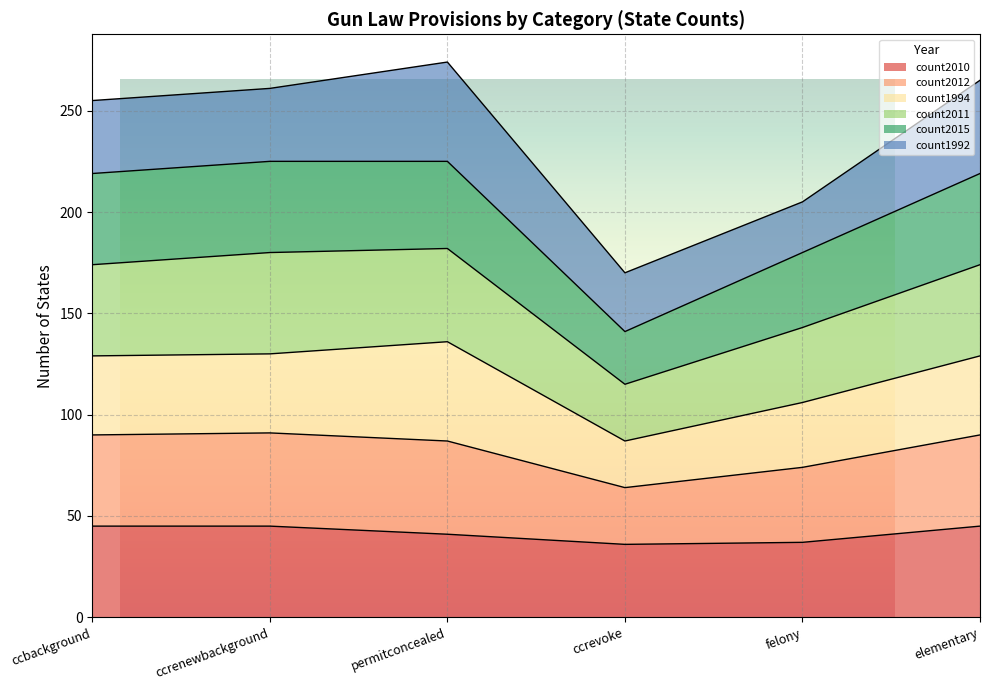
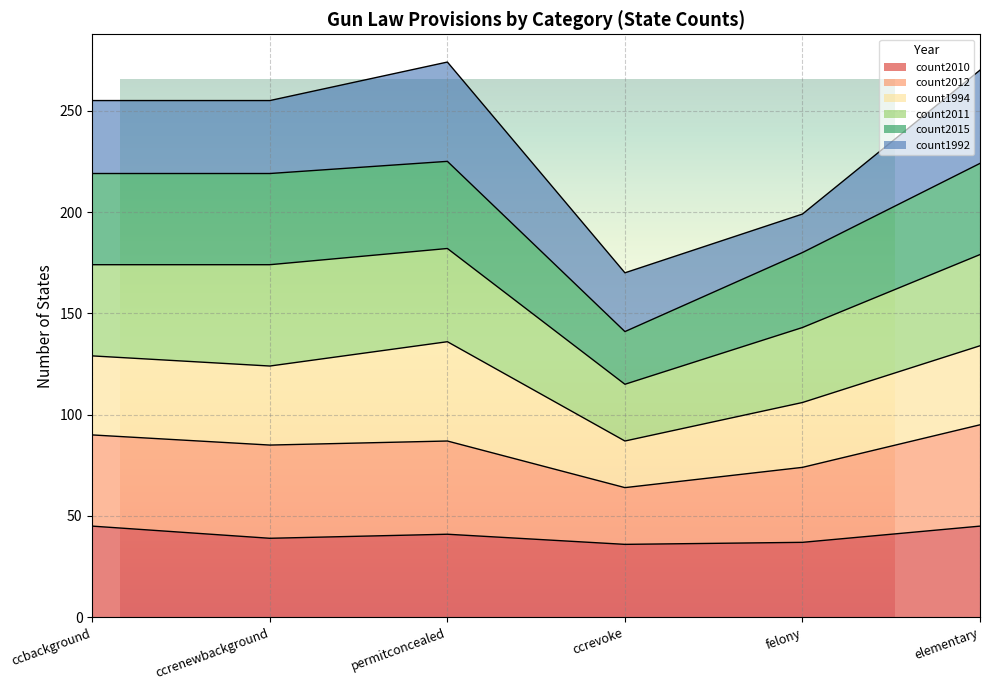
  {
    "count2010": {
      "ccbackground": 45,
-     "ccrenewbackground": 45,
+     "ccrenewbackground": 39,
      "permitconcealed": 41,
      "ccrevoke": 36,
      "felony": 37,
      "elementary": 45
    },
    "count2012": {
      "ccbackground": 45,
      "ccrenewbackground": 46,
      "permitconcealed": 46,
      "ccrevoke": 28,
      "felony": 37,
-     "elementary": 45
+     "elementary": 50
    },
    "count1994": {
      "ccbackground": 39,
      "ccrenewbackground": 39,
      "permitconcealed": 49,
      "ccrevoke": 23,
      "felony": 32,
      "elementary": 39
    },
    "count2011": {
      "ccbackground": 45,
      "ccrenewbackground": 50,
      "permitconcealed": 46,
      "ccrevoke": 28,
      "felony": 37,
      "elementary": 45
    },
    "count2015": {
      "ccbackground": 45,
      "ccrenewbackground": 45,
      "permitconcealed": 43,
      "ccrevoke": 26,
      "felony": 37,
      "elementary": 45
    },
    "count1992": {
      "ccbackground": 36,
      "ccrenewbackground": 36,
      "permitconcealed": 49,
      "ccrevoke": 29,
-     "felony": 25,
+     "felony": 19,
      "elementary": 46
    }
  }
